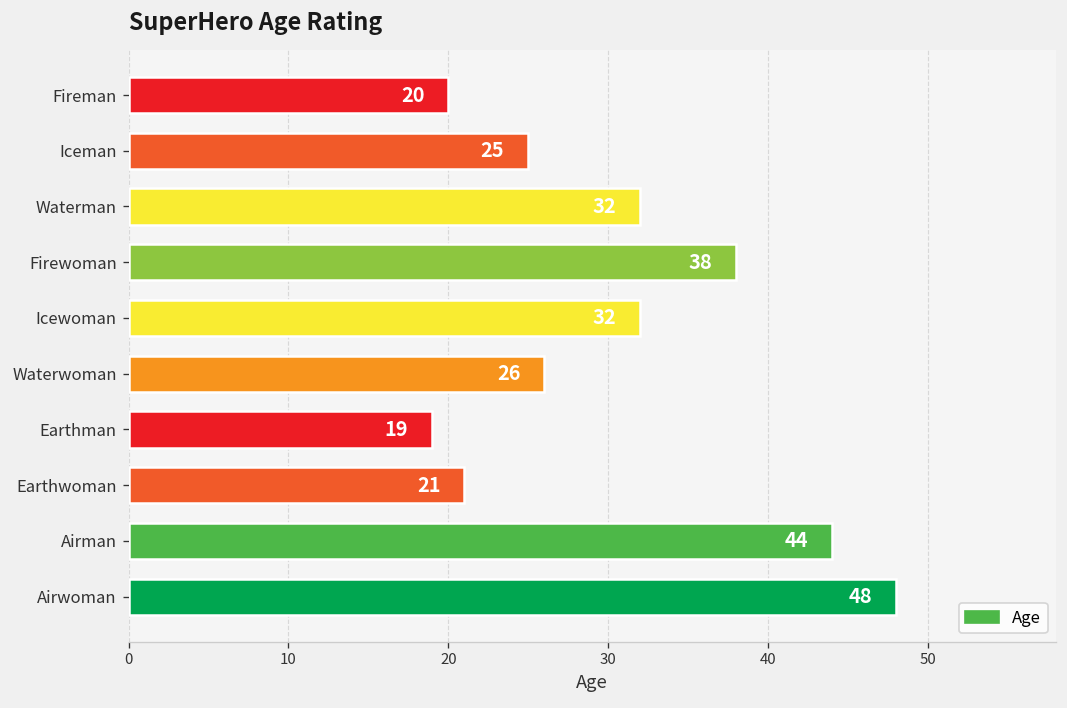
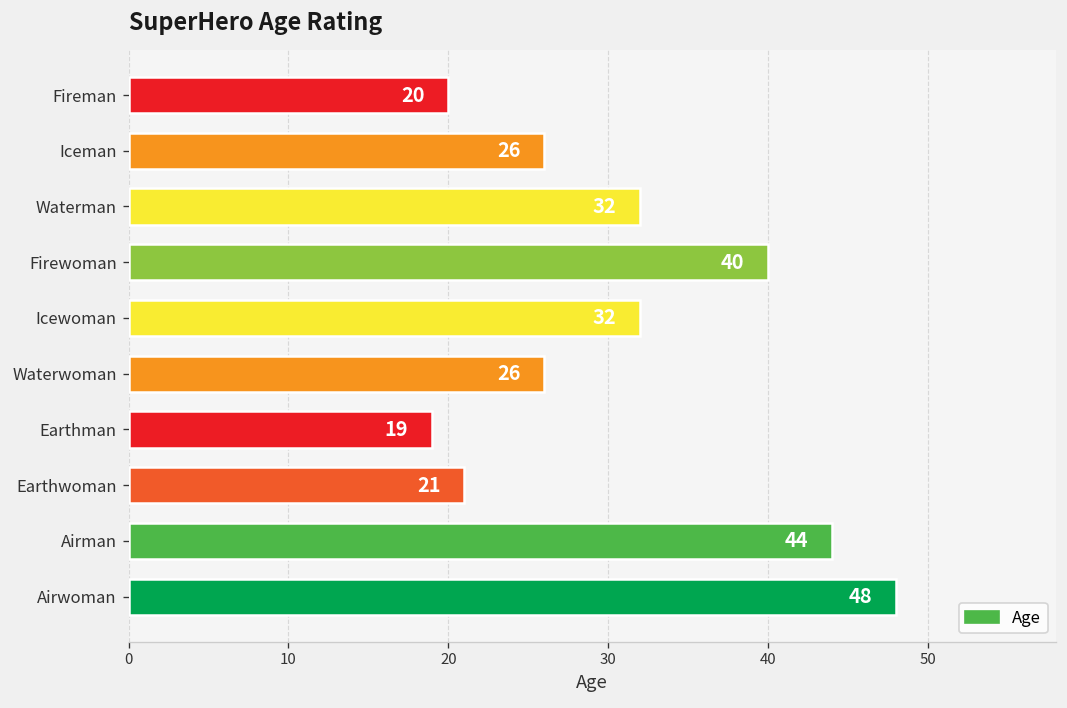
  {
    "Fireman": 20,
-   "Iceman": 25,
+   "Iceman": 26,
    "Waterman": 32,
-   "Firewoman": 38,
+   "Firewoman": 40,
    "Icewoman": 32,
    "Waterwoman": 26,
    "Earthman": 19,
    "Earthwoman": 21,
    "Airman": 44,
    "Airwoman": 48
  }
